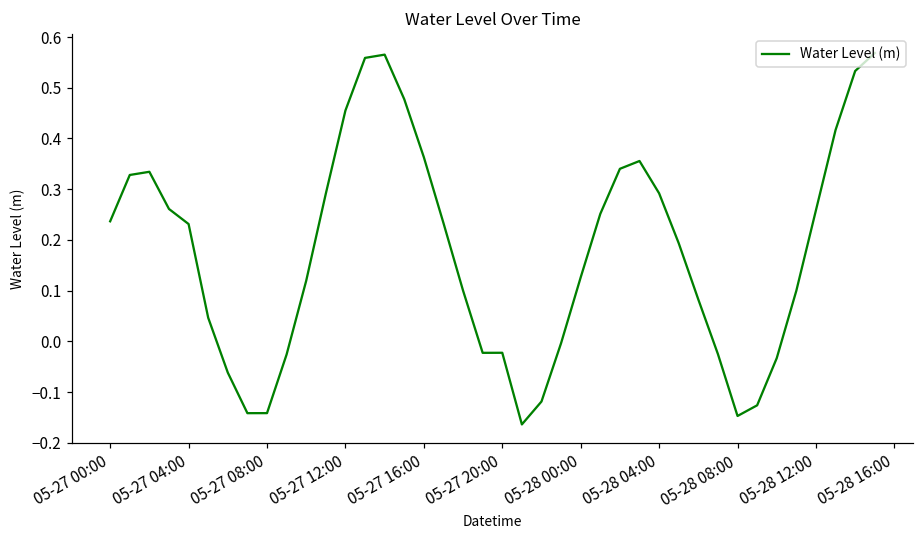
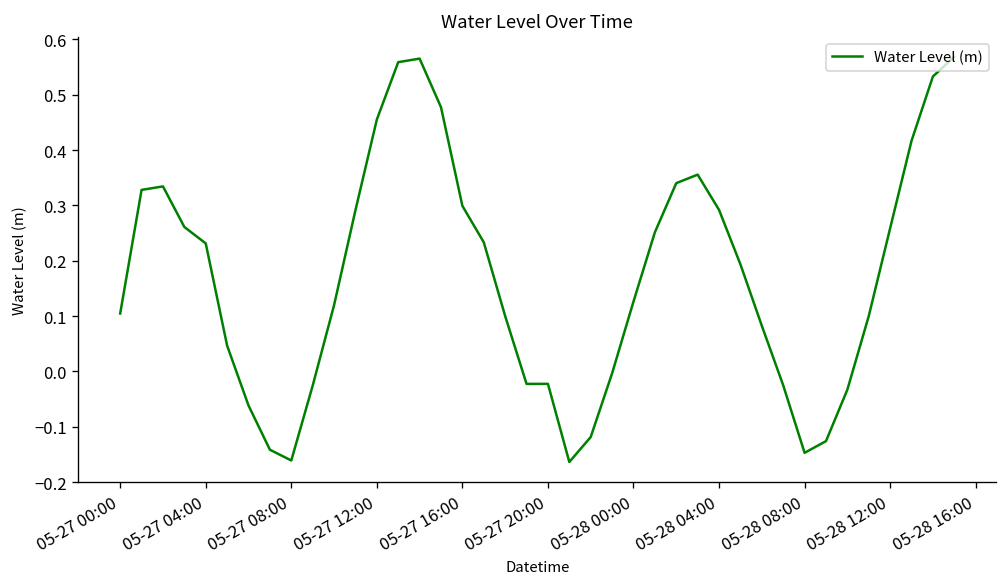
  {
-   "05-27 00:00": 0.24,
+   "05-27 00:00": 0.10,
    "05-27 04:00": 0.23,
-   "05-27 08:00": -0.14,
+   "05-27 08:00": -0.16,
    "05-27 12:00": 0.46,
-   "05-27 16:00": 0.36,
+   "05-27 16:00": 0.30,
    "05-27 20:00": -0.02,
    "05-28 00:00": 0.13,
    "05-28 04:00": 0.29,
    "05-28 08:00": -0.15,
    "05-28 12:00": 0.26
  }
